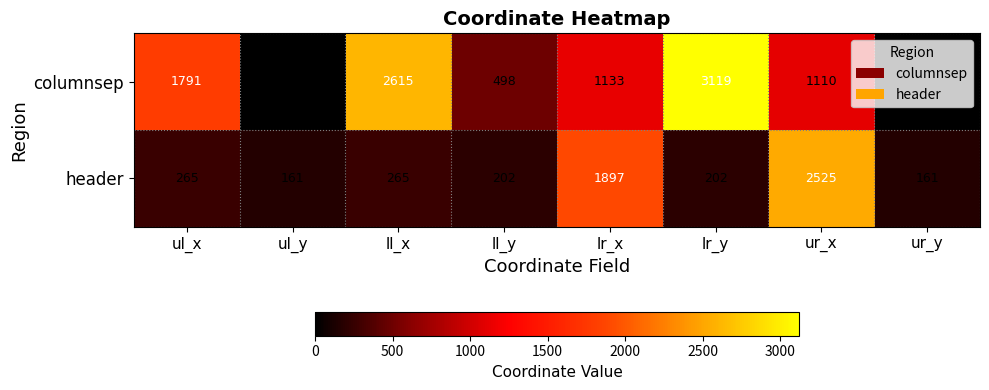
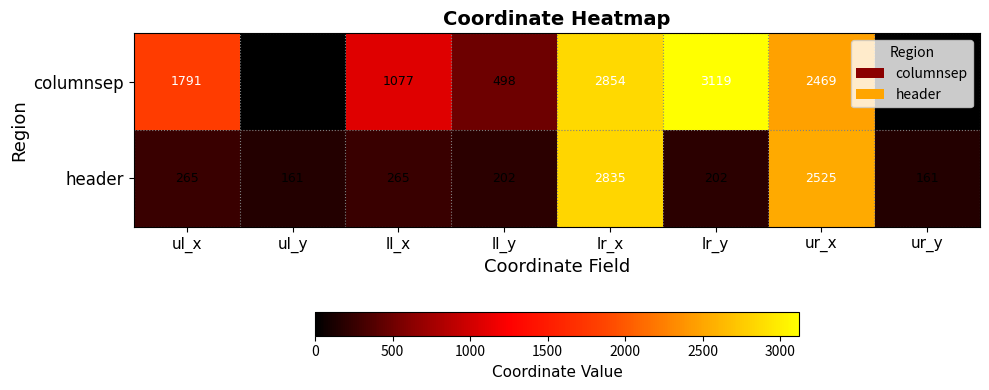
  {
    "columnsep": {
      "ul_x": 1791,
-     "ll_x": 2615,
+     "ll_x": 1077,
      "ll_y": 498,
-     "lr_x": 1133,
+     "lr_x": 2854,
      "lr_y": 3119,
-     "ur_x": 1110
+     "ur_x": 2469
    },
    "header": {
      "ul_x": 265,
      "ll_x": 265,
-     "lr_x": 1897,
+     "lr_x": 2835,
      "ur_x": 2525
    }
  }
